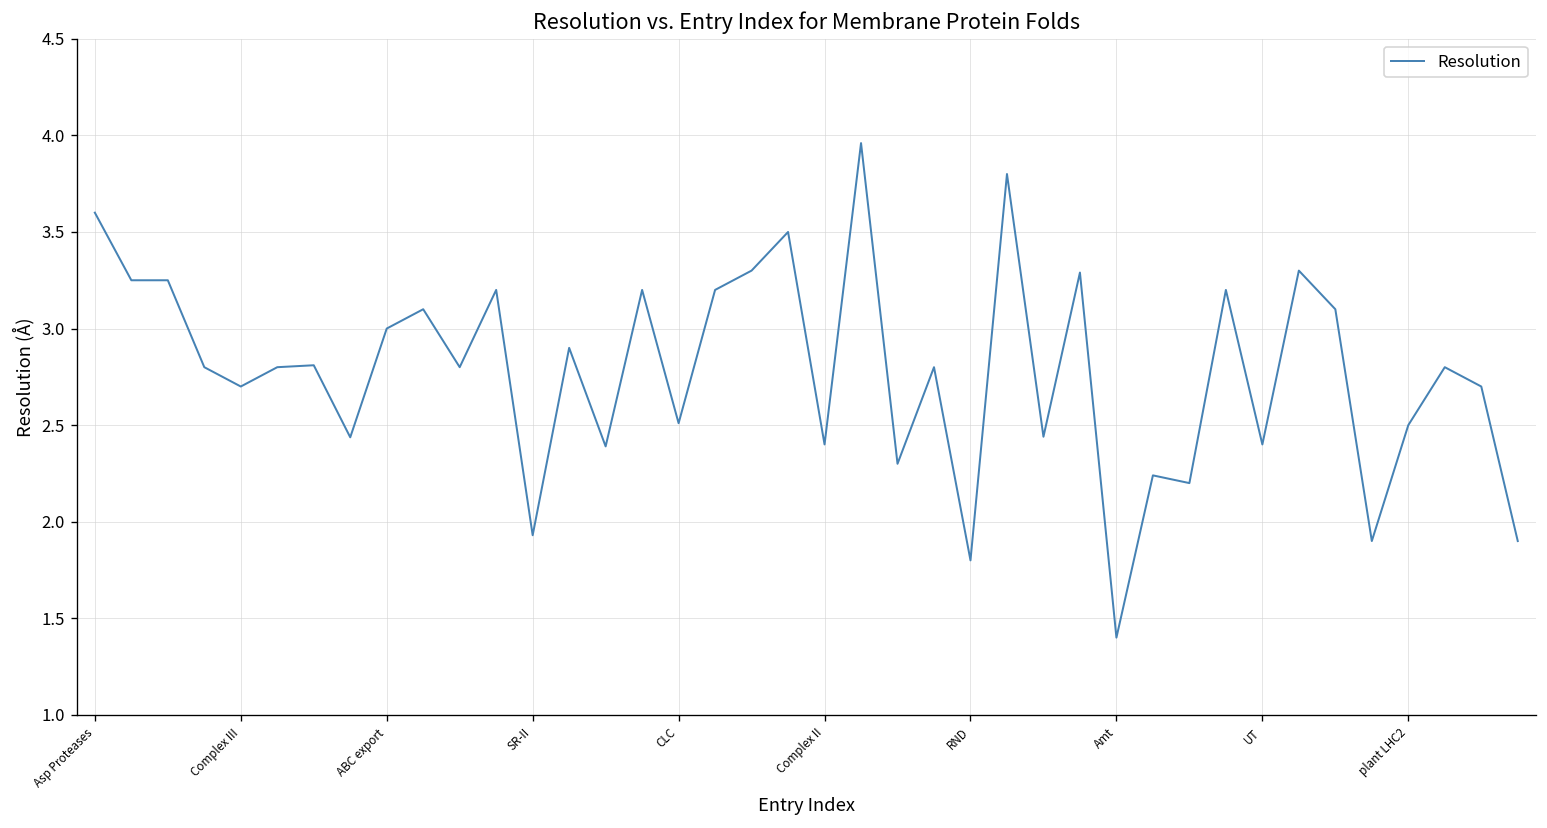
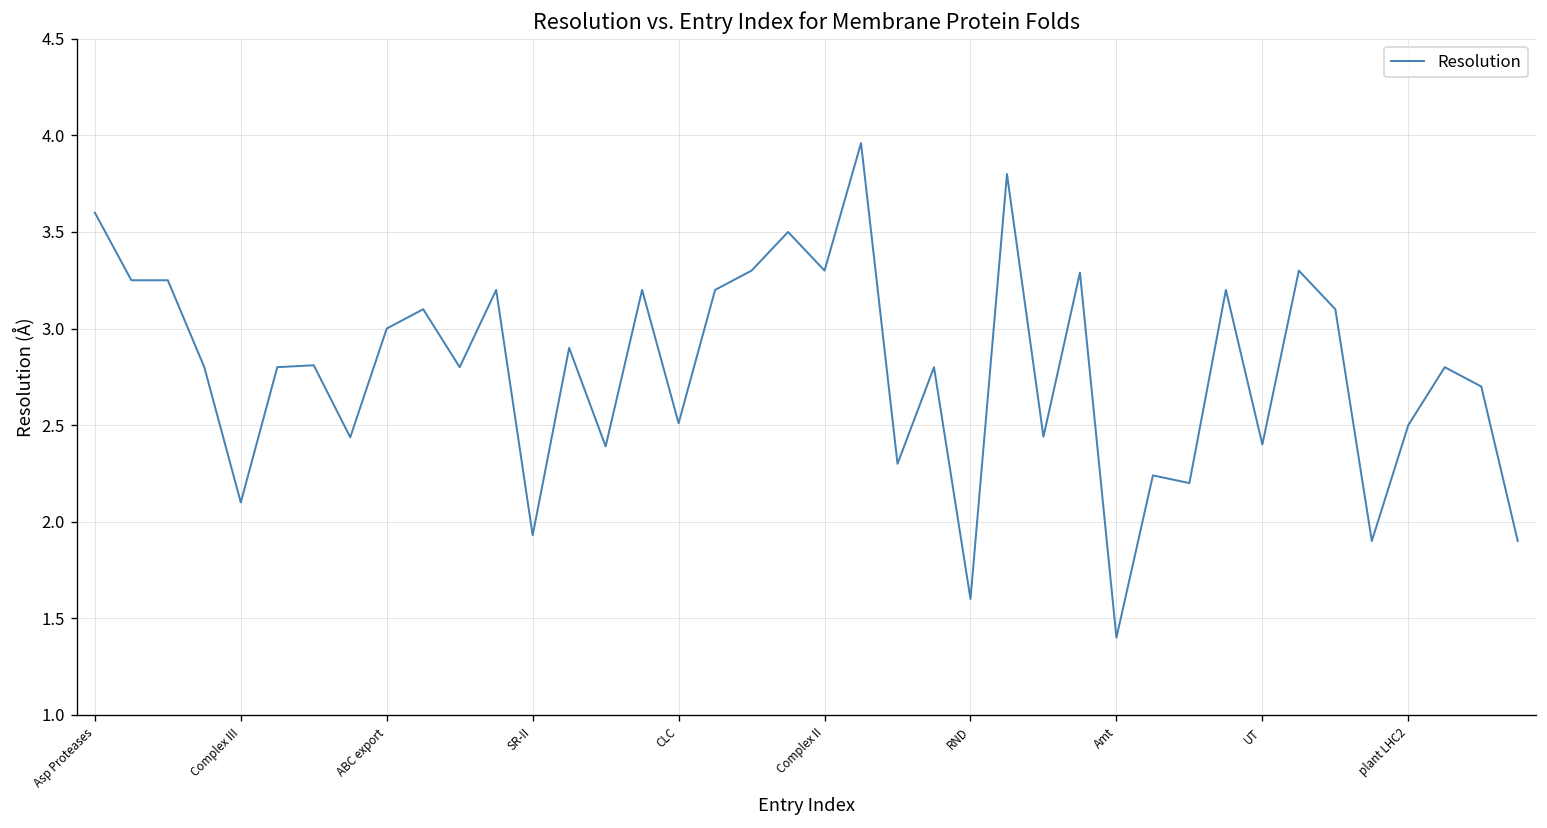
  {
    "Asp Proteases": 3.6,
-   "Complex III": 2.7,
+   "Complex III": 2.1,
    "ABC export": 3.0,
    "SR-II": 1.93,
    "CLC": 2.5,
-   "Complex II": 2.4,
-   "RND": 1.8,
+   "Complex II": 3.3,
+   "RND": 1.6,
    "Amt": 1.4,
    "UT": 2.4,
    "plant LHC2": 2.5
  }
